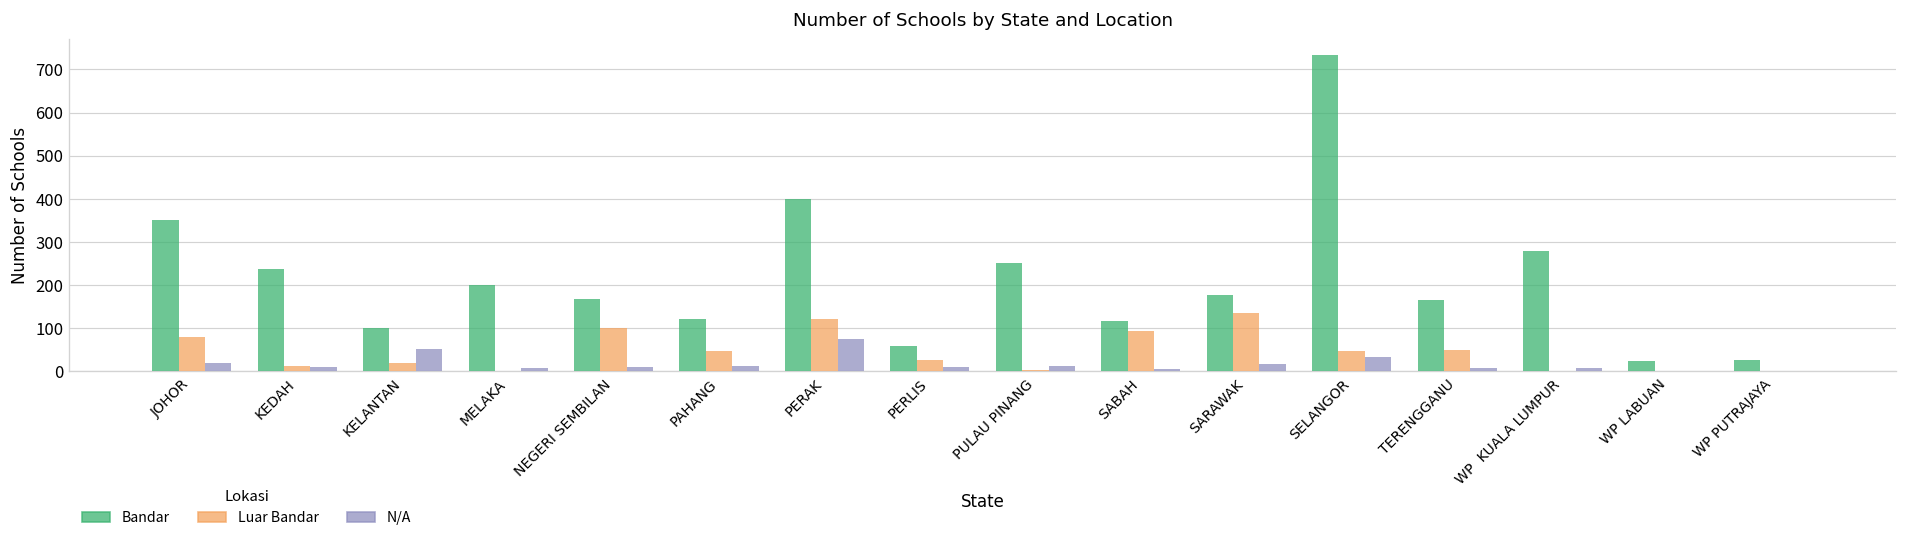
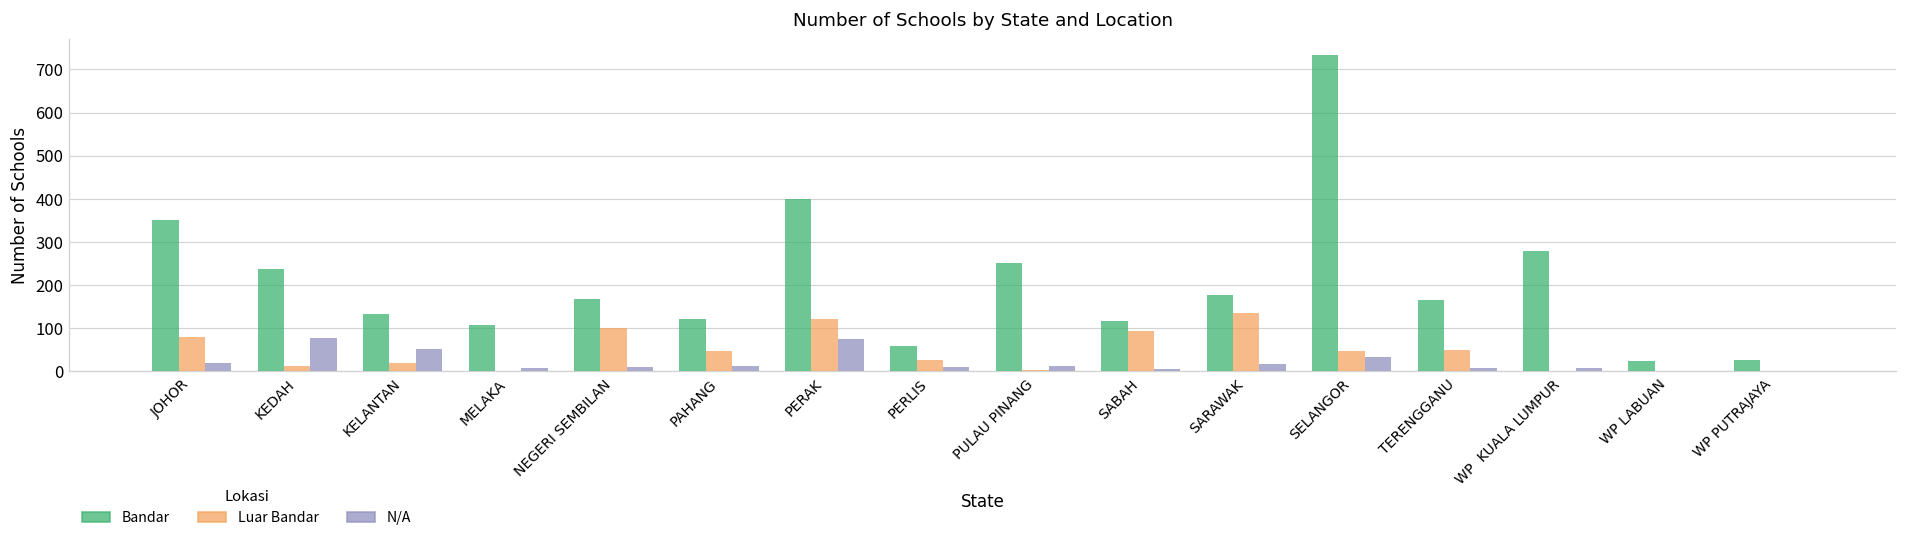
  {
    "Bandar": {
      "JOHOR": 350,
      "KEDAH": 240,
-     "KELANTAN": 100,
-     "MELAKA": 200,
+     "KELANTAN": 130,
+     "MELAKA": 110,
      "NEGERI SEMBILAN": 170,
      "PAHANG": 120,
      "PERAK": 400,
      "PERLIS": 60,
      "PULAU PINANG": 250,
      "SABAH": 120,
      "SARAWAK": 180,
      "SELANGOR": 730,
      "TERENGGANU": 160,
      "WP KUALA LUMPUR": 280,
      "WP LABUAN": 20,
      "WP PUTRAJAYA": 30
    },
    "Luar Bandar": {
      "JOHOR": 80,
      "KEDAH": 10,
      "KELANTAN": 20,
      "NEGERI SEMBILAN": 100,
      "PAHANG": 50,
      "PERAK": 120,
      "PERLIS": 30,
      "SABAH": 90,
      "SARAWAK": 140,
      "SELANGOR": 50,
      "TERENGGANU": 50,
      "WP KUALA LUMPUR": 0,
      "WP LABUAN": 0,
      "WP PUTRAJAYA": 0
    },
    "N/A": {
      "JOHOR": 20,
-     "KEDAH": 10,
+     "KEDAH": 80,
      "KELANTAN": 50,
      "MELAKA": 10,
      "NEGERI SEMBILAN": 10,
      "PAHANG": 10,
      "PERAK": 80,
      "PERLIS": 10,
      "PULAU PINANG": 10,
      "SARAWAK": 20,
      "SELANGOR": 30,
      "TERENGGANU": 10,
      "WP KUALA LUMPUR": 10,
      "WP PUTRAJAYA": 0
    }
  }
